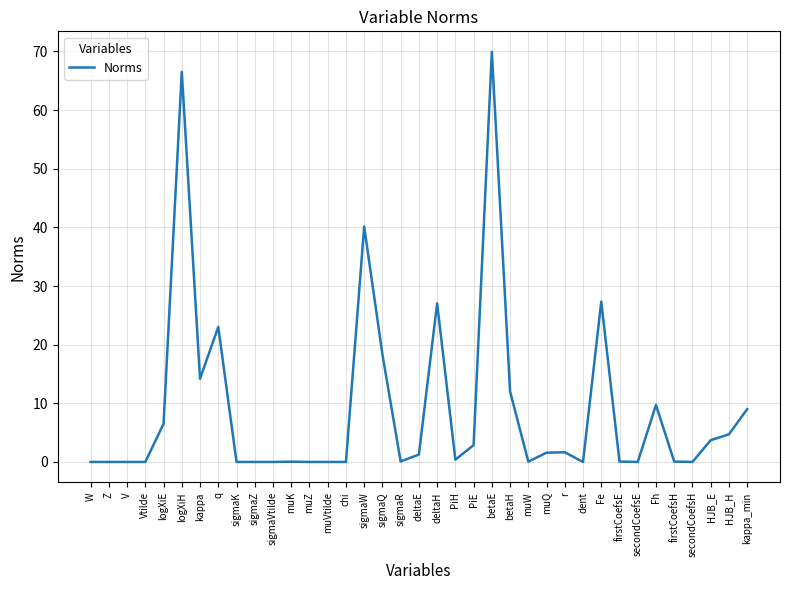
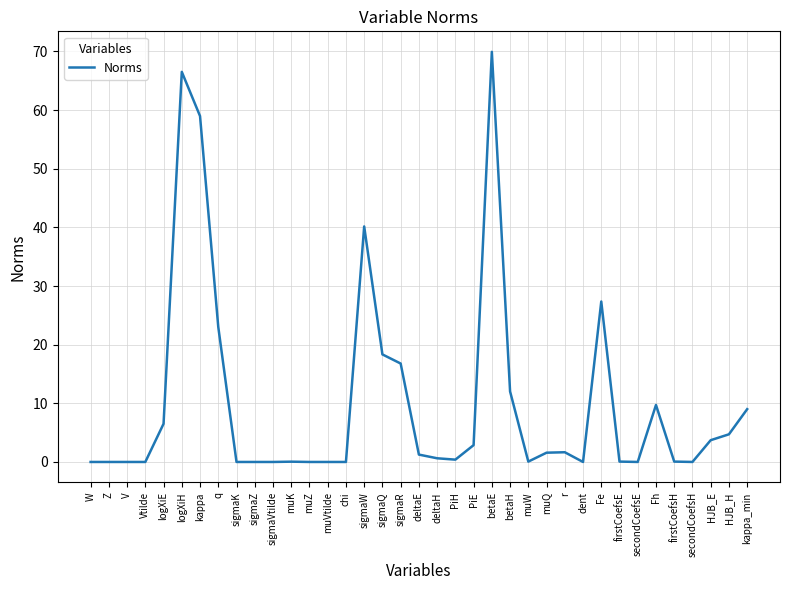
  {
    "W": 0,
    "Z": 0,
    "V": 0,
    "Vtilde": 0,
    "logXiE": 7,
    "logXiH": 67,
-   "kappa": 14,
+   "kappa": 59,
    "q": 23,
    "sigmaK": 0,
    "sigmaZ": 0,
    "sigmaVtilde": 0,
    "muK": 0,
    "muZ": 0,
    "muVtilde": 0,
    "chi": 0,
    "sigmaW": 40,
    "sigmaQ": 18,
-   "sigmaR": 0,
+   "sigmaR": 17,
    "deltaE": 1,
-   "deltaH": 27,
+   "deltaH": 1,
    "PiH": 0,
    "PiE": 3,
    "betaE": 70,
    "betaH": 12,
    "muW": 0,
    "muQ": 2,
    "r": 2,
    "dent": 0,
    "Fe": 27,
    "firstCoefsE": 0,
    "secondCoefsE": 0,
    "Fh": 10,
    "firstCoefsH": 0,
    "secondCoefsH": 0,
    "HJB_E": 4,
    "HJB_H": 5,
    "kappa_min": 9
  }
